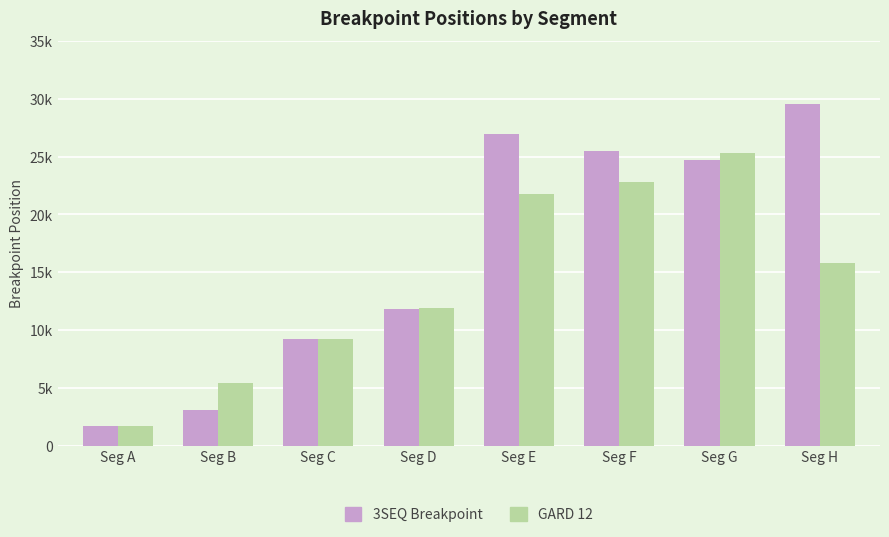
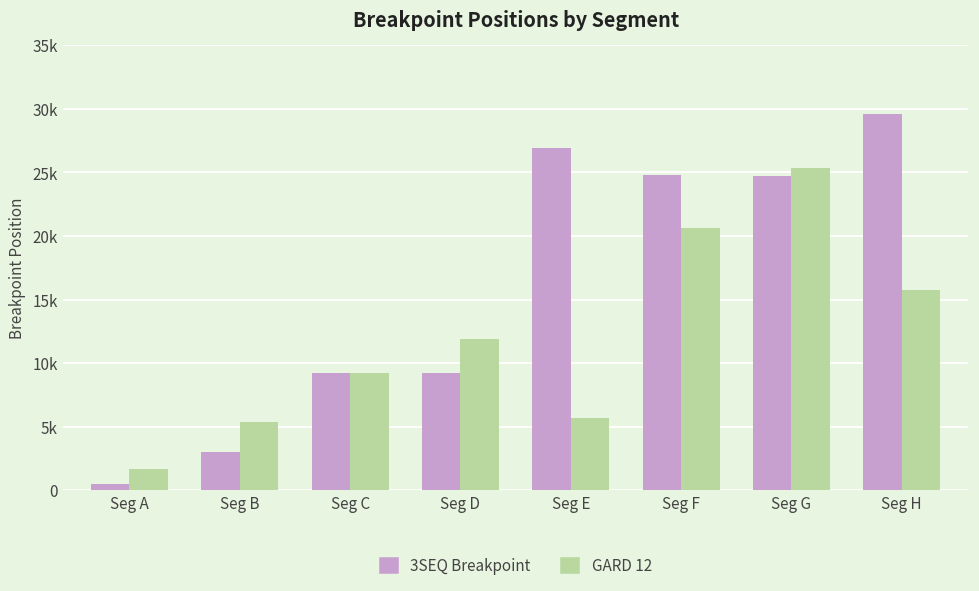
  {
    "3SEQ Breakpoint": {
-     "Seg A": 1700,
+     "Seg A": 500,
      "Seg B": 3000,
      "Seg C": 9300,
-     "Seg D": 11800,
+     "Seg D": 9200,
      "Seg E": 27000,
-     "Seg F": 25500,
+     "Seg F": 24800,
      "Seg G": 24700,
      "Seg H": 29600
    },
    "GARD 12": {
      "Seg A": 1700,
      "Seg B": 5400,
      "Seg C": 9200,
      "Seg D": 11900,
-     "Seg E": 21800,
-     "Seg F": 22800,
+     "Seg E": 5700,
+     "Seg F": 20600,
      "Seg G": 25300,
      "Seg H": 15800
    }
  }
